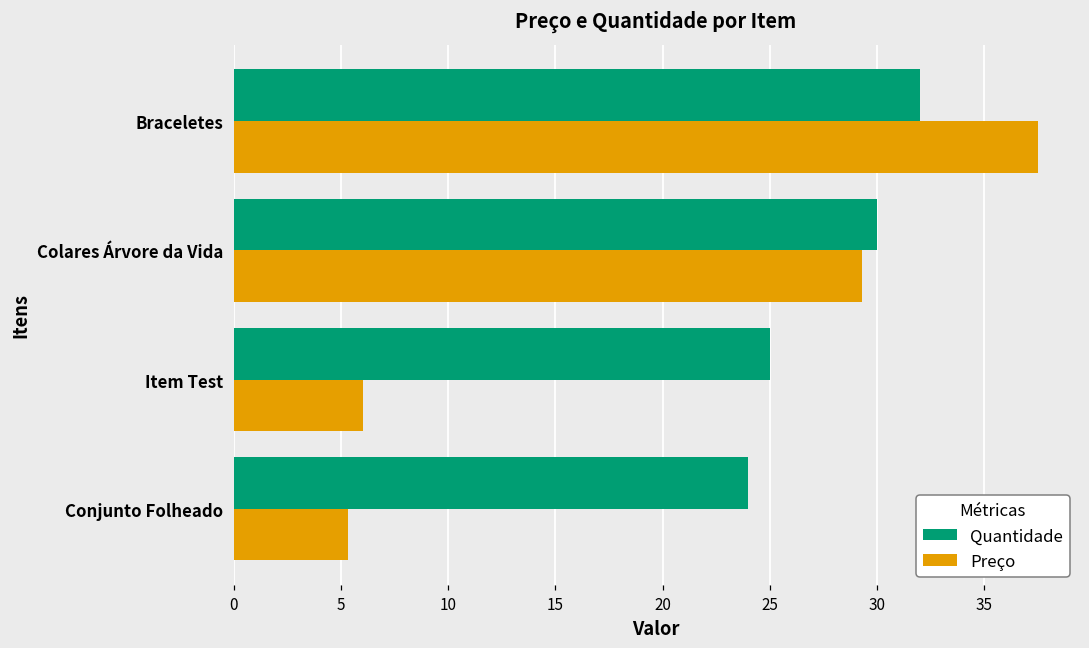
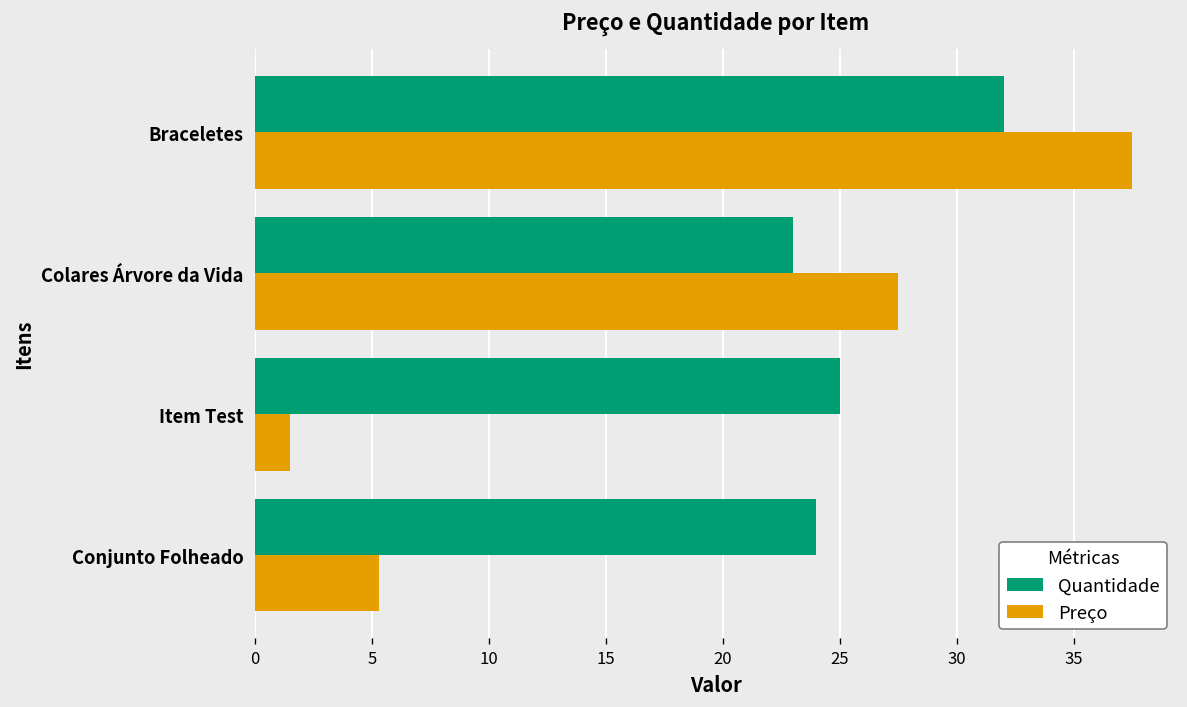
  {
    "Quantidade": {
      "Braceletes": 32,
-     "Colares Árvore da Vida": 30,
+     "Colares Árvore da Vida": 23,
      "Item Test": 25,
      "Conjunto Folheado": 24
    },
    "Preço": {
      "Braceletes": 37.5,
-     "Colares Árvore da Vida": 29.3,
-     "Item Test": 6.0,
+     "Colares Árvore da Vida": 27.5,
+     "Item Test": 1.5,
      "Conjunto Folheado": 5.3
    }
  }
